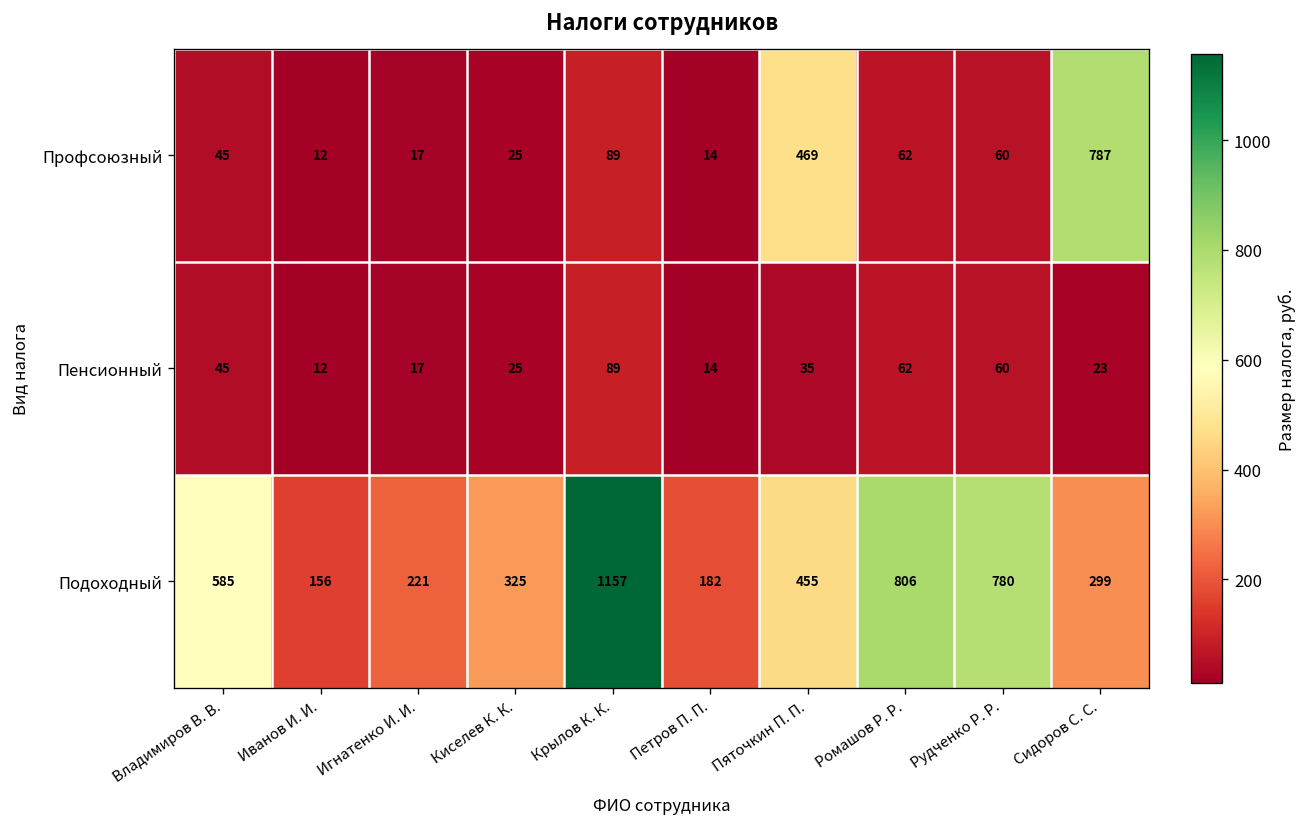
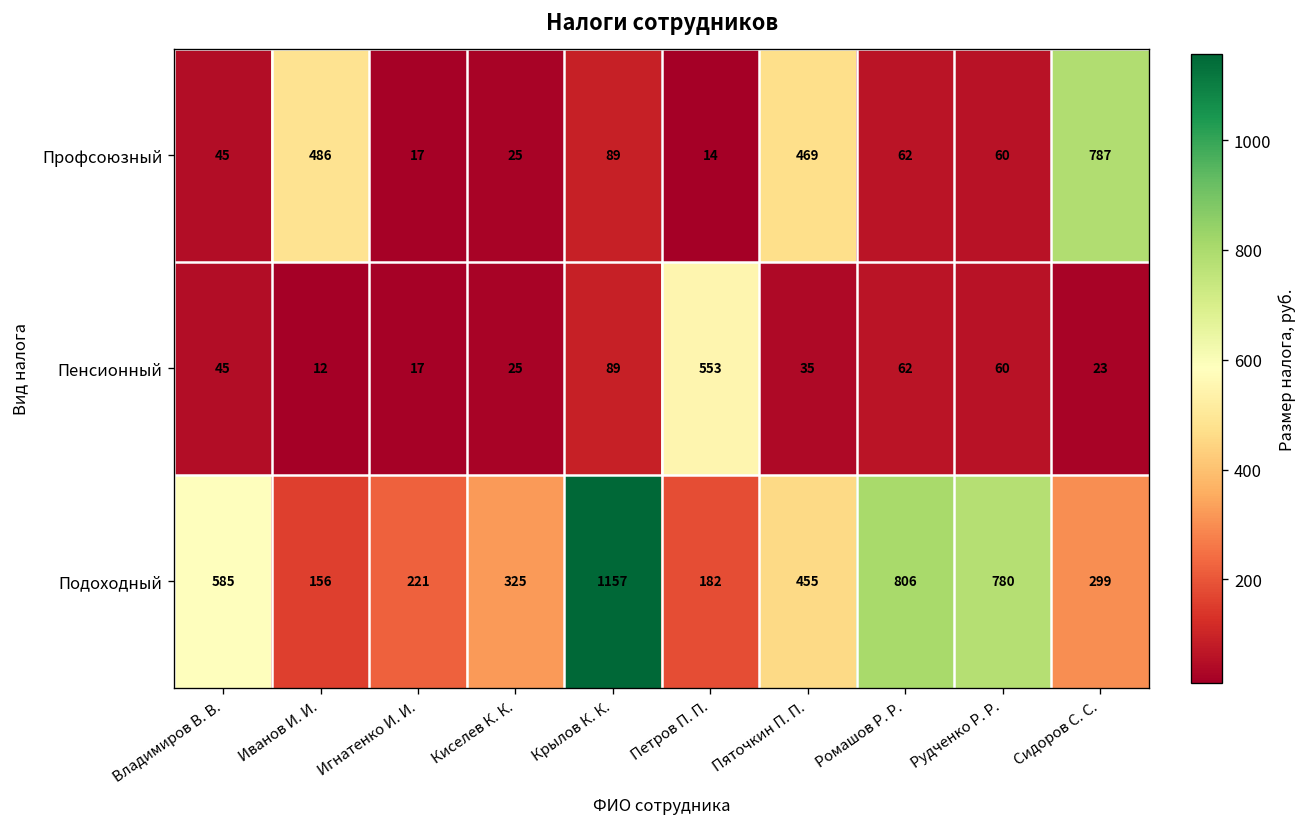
  {
    "Профсоюзный": {
      "Владимиров В. В.": 45,
-     "Иванов И. И.": 12,
+     "Иванов И. И.": 486,
      "Игнатенко И. И.": 17,
      "Киселев К. К.": 25,
      "Крылов К. К.": 89,
      "Петров П. П.": 14,
      "Пяточкин П. П.": 469,
      "Ромашов Р. Р.": 62,
      "Рудченко Р. Р.": 60,
      "Сидоров С. С.": 787
    },
    "Пенсионный": {
      "Владимиров В. В.": 45,
      "Иванов И. И.": 12,
      "Игнатенко И. И.": 17,
      "Киселев К. К.": 25,
      "Крылов К. К.": 89,
-     "Петров П. П.": 14,
+     "Петров П. П.": 553,
      "Пяточкин П. П.": 35,
      "Ромашов Р. Р.": 62,
      "Рудченко Р. Р.": 60,
      "Сидоров С. С.": 23
    },
    "Подоходный": {
      "Владимиров В. В.": 585,
      "Иванов И. И.": 156,
      "Игнатенко И. И.": 221,
      "Киселев К. К.": 325,
      "Крылов К. К.": 1157,
      "Петров П. П.": 182,
      "Пяточкин П. П.": 455,
      "Ромашов Р. Р.": 806,
      "Рудченко Р. Р.": 780,
      "Сидоров С. С.": 299
    }
  }
